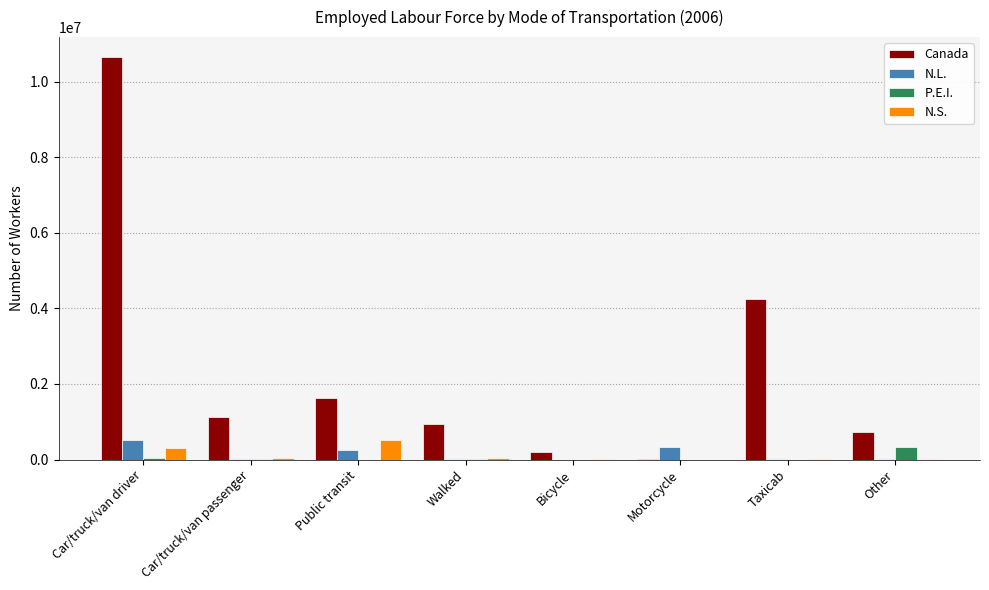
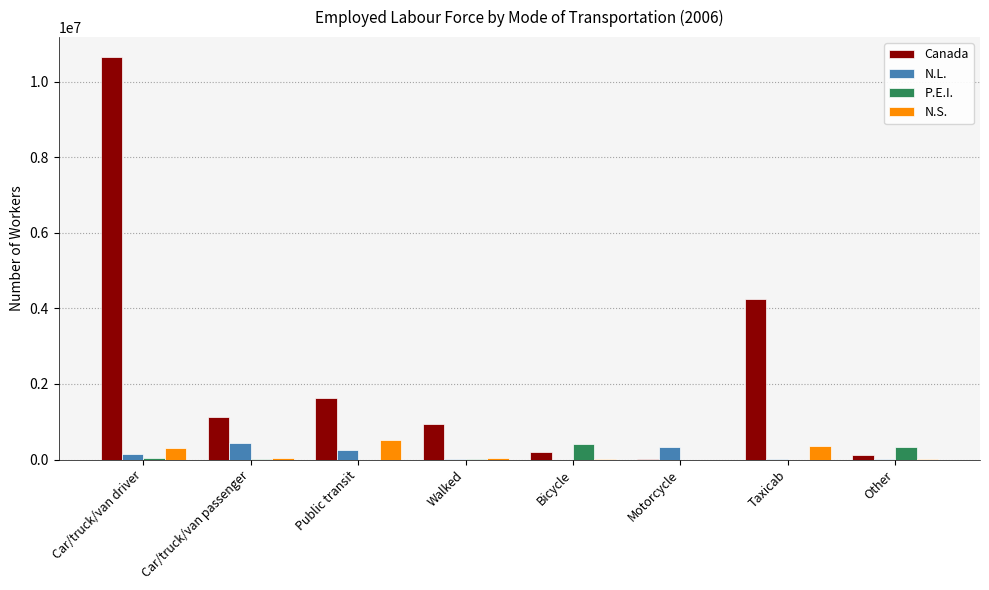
  {
    "Canada": {
      "Car/truck/van driver": 10600000,
      "Car/truck/van passenger": 1100000,
      "Public transit": 1600000,
      "Walked": 900000,
      "Bicycle": 200000,
      "Taxicab": 4200000,
-     "Other": 700000
+     "Other": 100000
    },
    "N.L.": {
-     "Car/truck/van driver": 500000,
-     "Car/truck/van passenger": 0,
+     "Car/truck/van driver": 100000,
+     "Car/truck/van passenger": 400000,
      "Public transit": 300000,
      "Motorcycle": 300000
    },
    "P.E.I.": {
-     "Bicycle": 0,
+     "Bicycle": 400000,
      "Other": 300000
    },
    "N.S.": {
      "Car/truck/van driver": 300000,
      "Public transit": 500000,
-     "Taxicab": 0
+     "Taxicab": 400000
    }
  }
